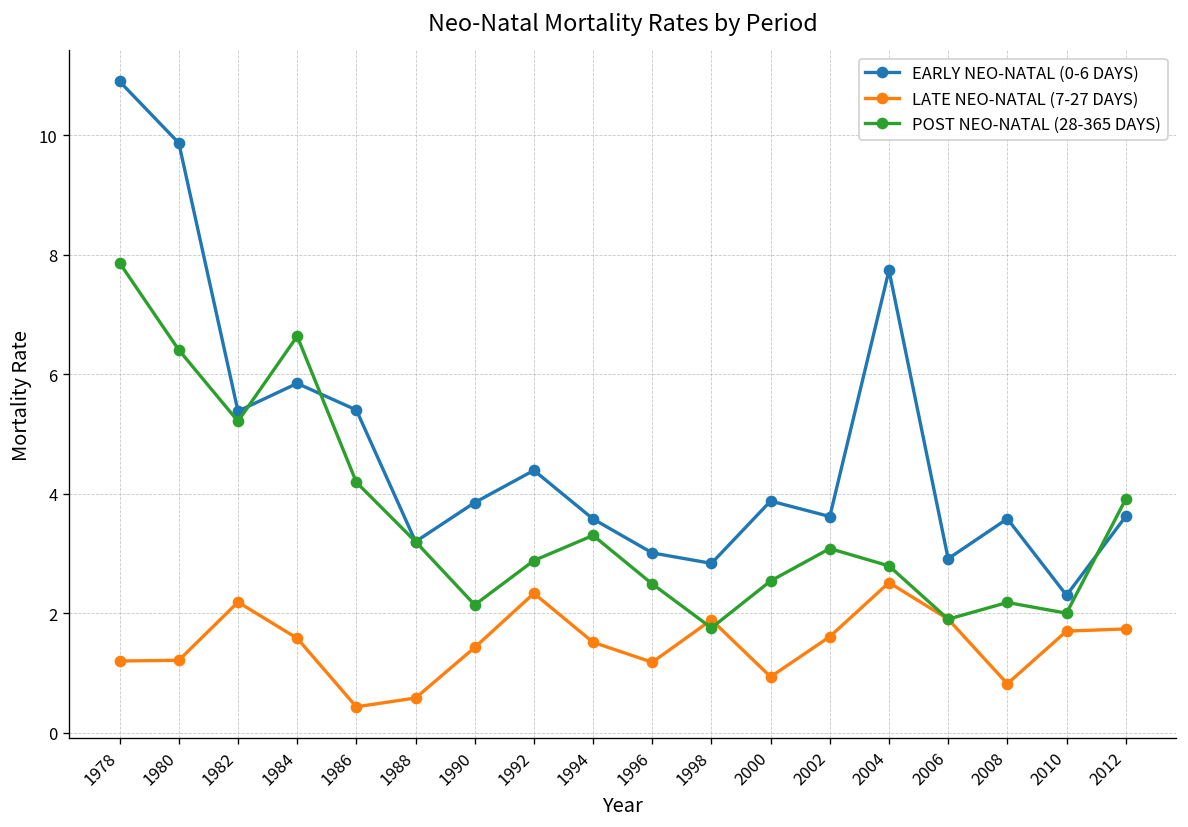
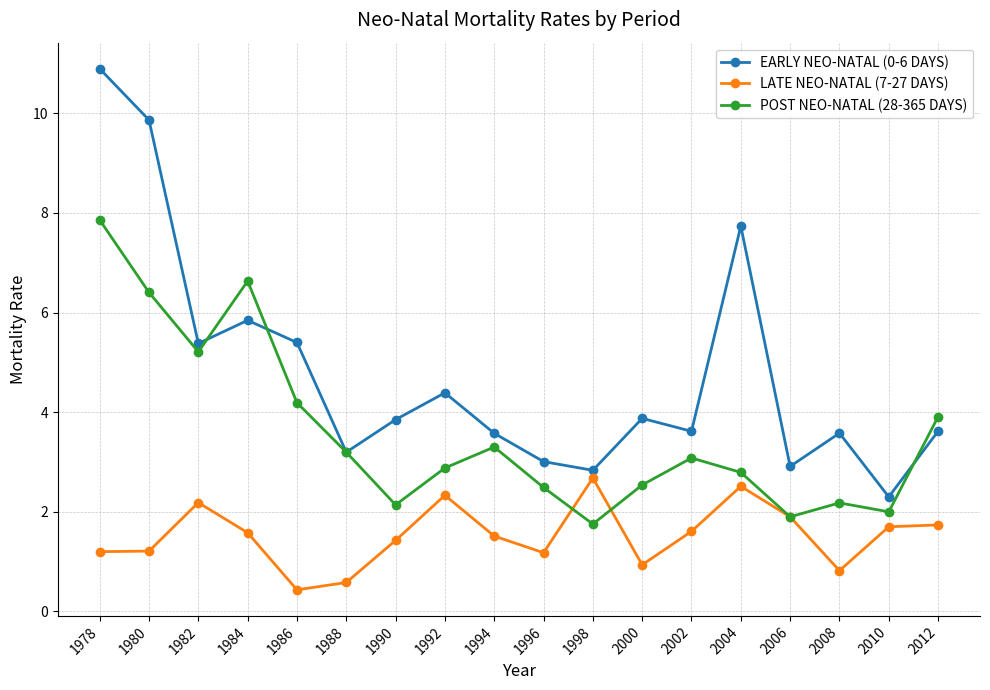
  {
    "EARLY NEO-NATAL (0-6 DAYS)": {
      "1978": 10.9,
      "1980": 9.9,
      "1982": 5.4,
      "1984": 5.8,
      "1986": 5.4,
      "1990": 3.9,
      "1992": 4.4,
      "1994": 3.6,
      "1996": 3.0,
      "1998": 2.8,
      "2000": 3.9,
      "2002": 3.6,
      "2004": 7.7,
      "2006": 2.9,
      "2008": 3.6,
      "2010": 2.3,
      "2012": 3.6
    },
    "LATE NEO-NATAL (7-27 DAYS)": {
      "1978": 1.2,
      "1980": 1.2,
      "1982": 2.2,
      "1984": 1.6,
      "1986": 0.4,
      "1988": 0.6,
      "1990": 1.4,
      "1992": 2.3,
      "1994": 1.5,
      "1996": 1.2,
-     "1998": 1.9,
+     "1998": 2.7,
      "2000": 0.9,
      "2002": 1.6,
      "2004": 2.5,
      "2008": 0.8,
      "2010": 1.7,
      "2012": 1.7
    },
    "POST NEO-NATAL (28-365 DAYS)": {
      "1978": 7.9,
      "1980": 6.4,
      "1982": 5.2,
      "1984": 6.6,
      "1986": 4.2,
      "1990": 2.1,
      "1992": 2.9,
      "1994": 3.3,
      "1996": 2.5,
      "1998": 1.8,
      "2000": 2.5,
      "2002": 3.1,
      "2004": 2.8,
      "2008": 2.2,
      "2010": 2.0,
      "2012": 3.9
    }
  }
